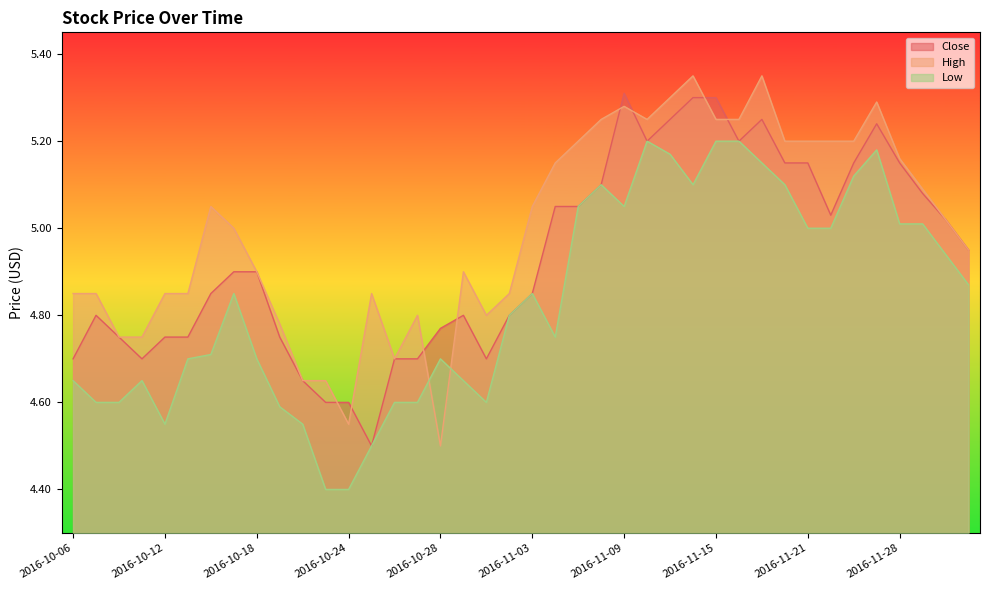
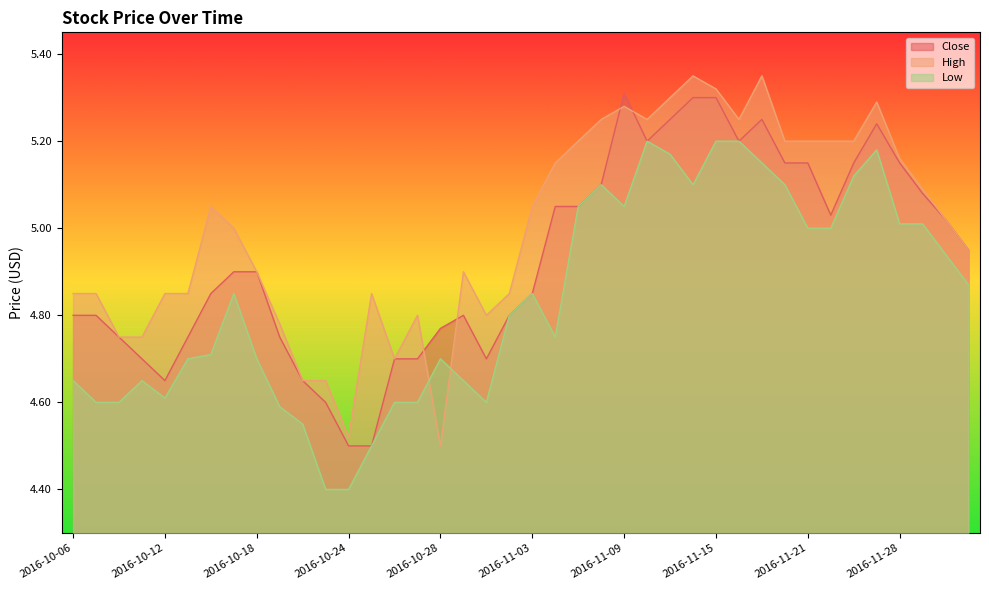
  {
    "Close": {
-     "2016-10-06": 4.7,
-     "2016-10-12": 4.75,
-     "2016-10-24": 4.6,
+     "2016-10-06": 4.8,
+     "2016-10-12": 4.65,
+     "2016-10-24": 4.5,
      "2016-10-28": 4.77,
      "2016-11-09": 5.31,
      "2016-11-15": 5.30,
      "2016-11-21": 5.15,
      "2016-11-28": 5.15
    },
    "High": {
      "2016-10-06": 4.85,
      "2016-10-12": 4.85,
-     "2016-10-24": 4.55,
+     "2016-10-24": 4.52,
      "2016-10-28": 4.50,
      "2016-11-03": 5.05,
      "2016-11-09": 5.28,
-     "2016-11-15": 5.25,
+     "2016-11-15": 5.32,
      "2016-11-21": 5.20,
      "2016-11-28": 5.16
    },
    "Low": {
      "2016-10-06": 4.65,
-     "2016-10-12": 4.55,
+     "2016-10-12": 4.61,
      "2016-10-18": 4.70,
      "2016-10-24": 4.40,
      "2016-10-28": 4.70,
      "2016-11-09": 5.05,
      "2016-11-15": 5.20,
      "2016-11-21": 5.00,
      "2016-11-28": 5.01
    }
  }
